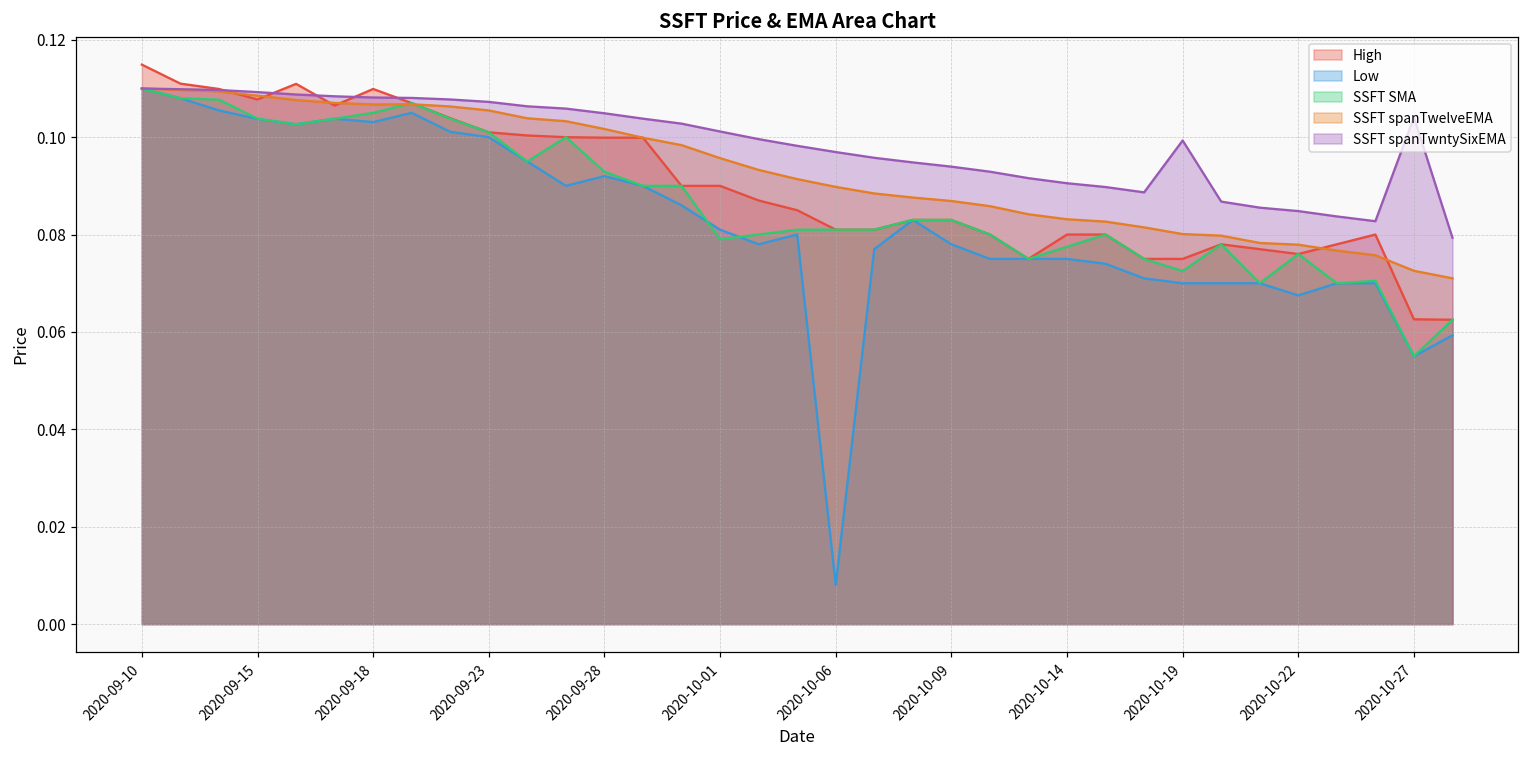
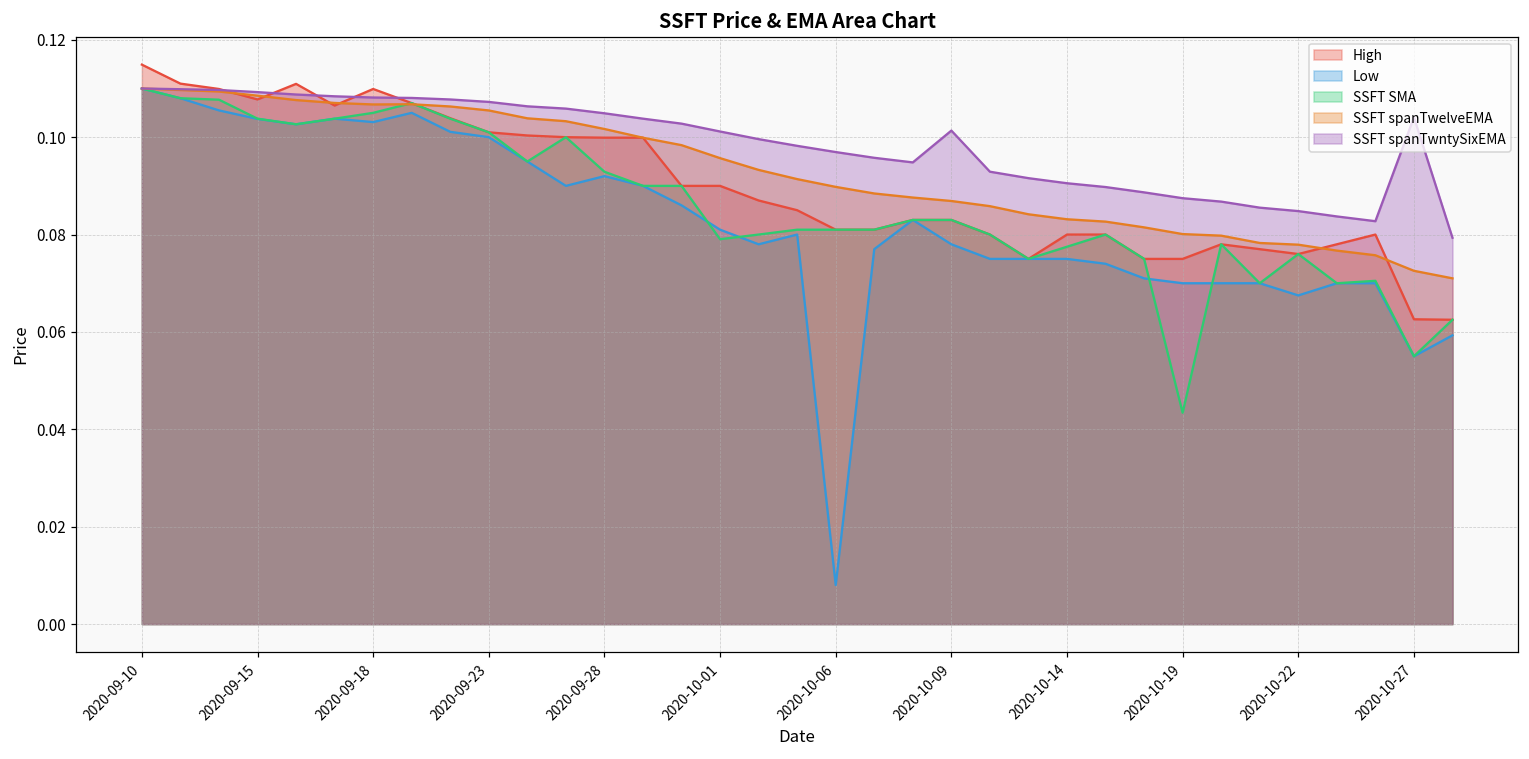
  {
    "Low": {
      "2020-09-18": 0.103,
      "2020-09-23": 0.100,
      "2020-09-28": 0.092,
      "2020-10-01": 0.081,
      "2020-10-06": 0.008,
      "2020-10-09": 0.078,
      "2020-10-14": 0.075,
      "2020-10-19": 0.070,
      "2020-10-22": 0.068
    },
    "SSFT SMA": {
      "2020-09-18": 0.105,
      "2020-09-28": 0.093,
      "2020-10-01": 0.079,
      "2020-10-14": 0.078,
-     "2020-10-19": 0.073
+     "2020-10-19": 0.043
    },
    "SSFT spanTwntySixEMA": {
      "2020-09-15": 0.109,
      "2020-09-18": 0.108,
      "2020-09-23": 0.107,
      "2020-09-28": 0.105,
      "2020-10-01": 0.101,
      "2020-10-06": 0.097,
-     "2020-10-09": 0.094,
+     "2020-10-09": 0.101,
      "2020-10-14": 0.091,
-     "2020-10-19": 0.099,
+     "2020-10-19": 0.087,
      "2020-10-22": 0.085
    }
  }
